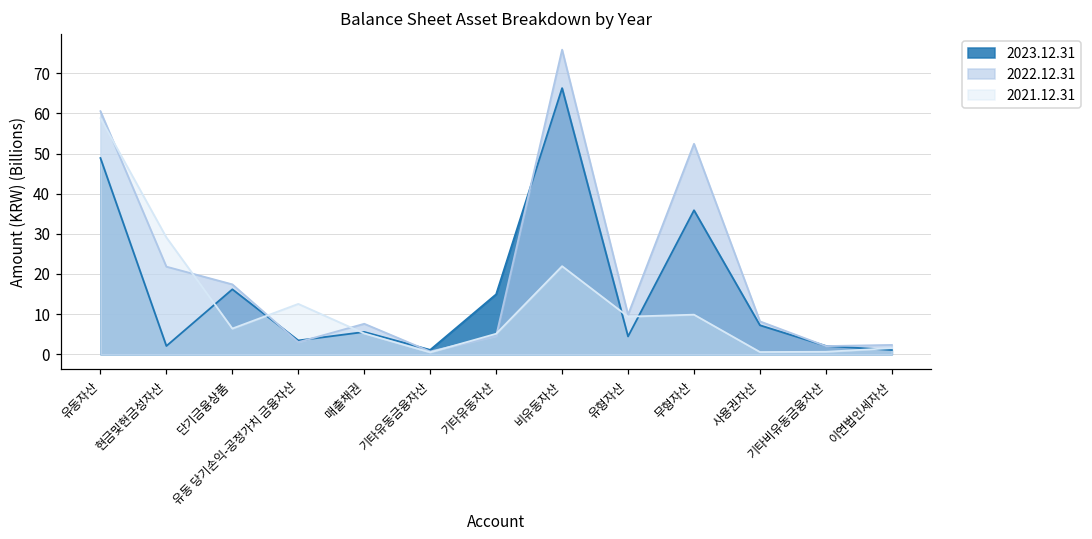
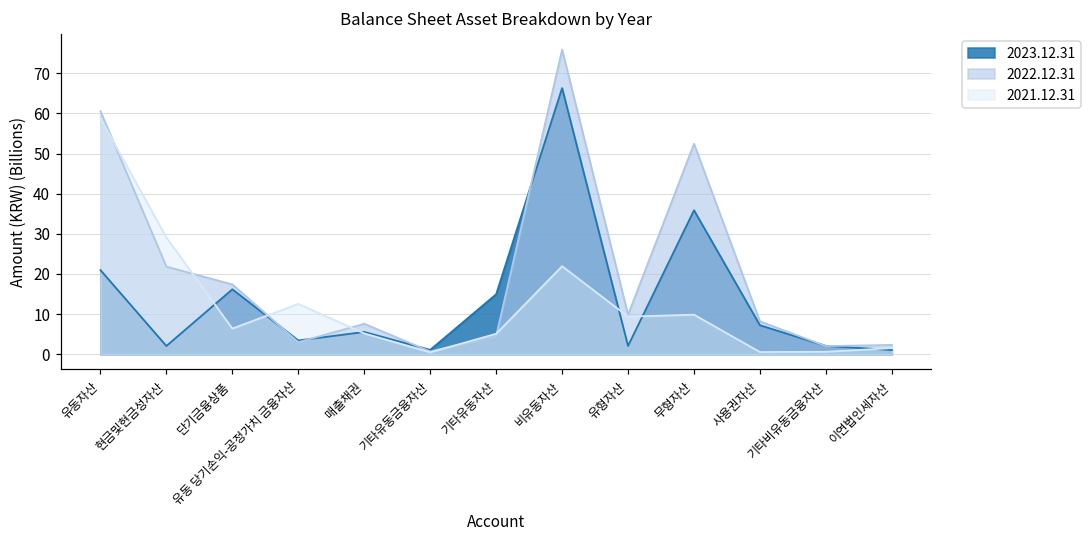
  {
    "2023.12.31": {
-     "유동자산": 49,
+     "유동자산": 21,
      "현금및현금성자산": 2,
      "단기금융상품": 16,
      "기타유동자산": 15,
      "비유동자산": 66,
-     "유형자산": 4,
+     "유형자산": 2,
      "무형자산": 36,
      "사용권자산": 7
    }
  }
